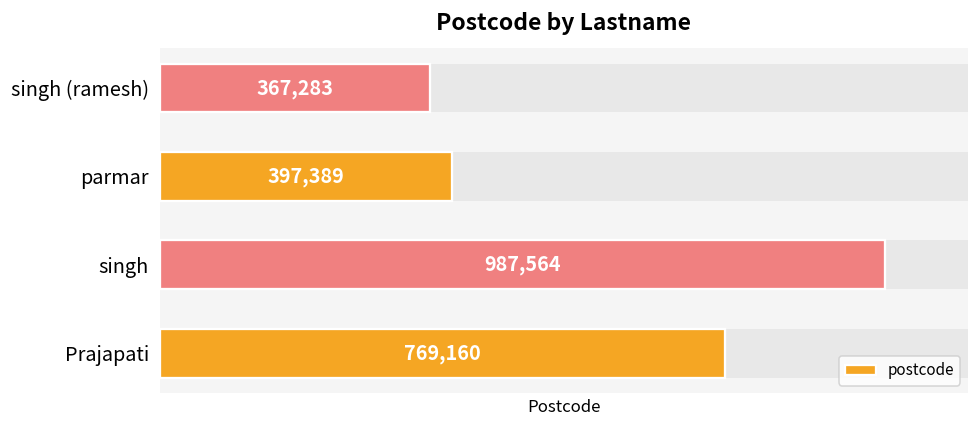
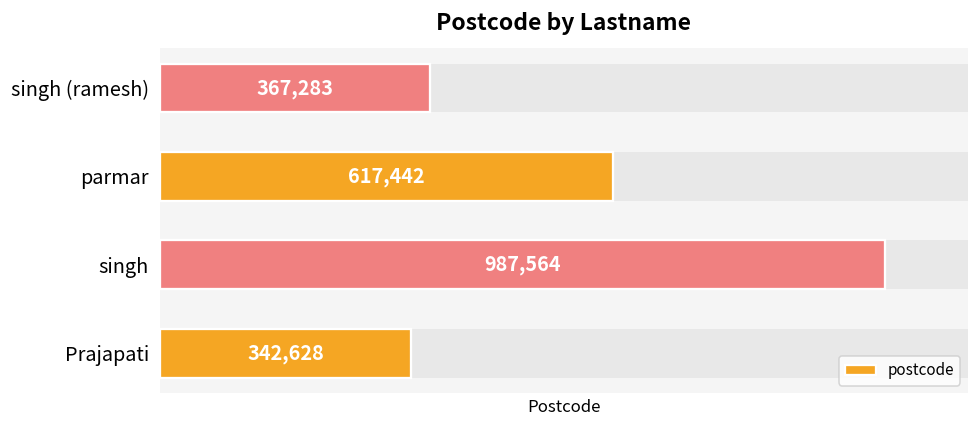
  {
    "postcode": {
-     "parmar": "397,389",
-     "Prajapati": "769,160"
+     "parmar": "617,442",
+     "Prajapati": "342,628"
    }
  }
